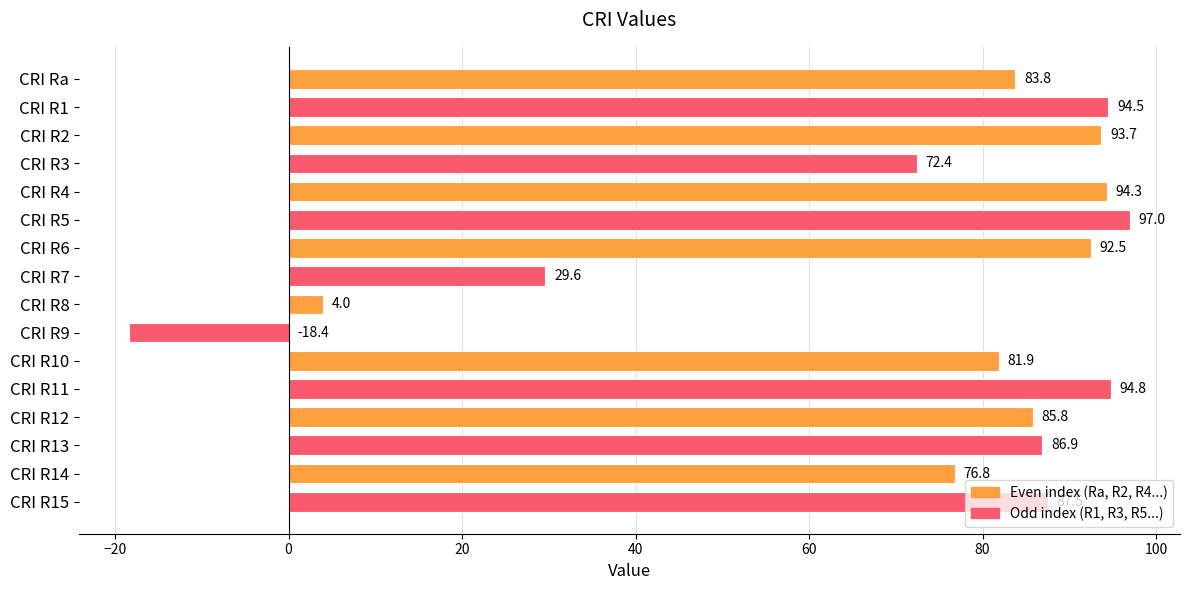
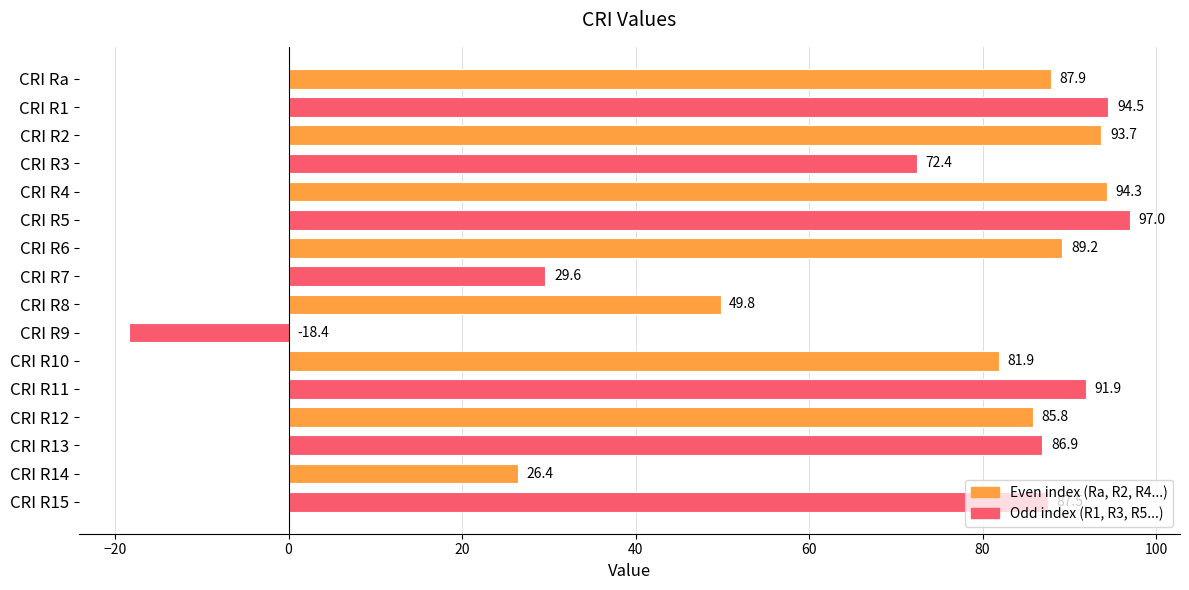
  {
-   "CRI Ra": 83.8,
+   "CRI Ra": 87.9,
    "CRI R1": 94.5,
    "CRI R2": 93.7,
    "CRI R3": 72.4,
    "CRI R4": 94.3,
    "CRI R5": 97.0,
-   "CRI R6": 92.5,
+   "CRI R6": 89.2,
    "CRI R7": 29.6,
-   "CRI R8": 4.0,
+   "CRI R8": 49.8,
    "CRI R10": 81.9,
-   "CRI R11": 94.8,
+   "CRI R11": 91.9,
    "CRI R12": 85.8,
    "CRI R13": 86.9,
-   "CRI R14": 76.8
+   "CRI R14": 26.4
  }
